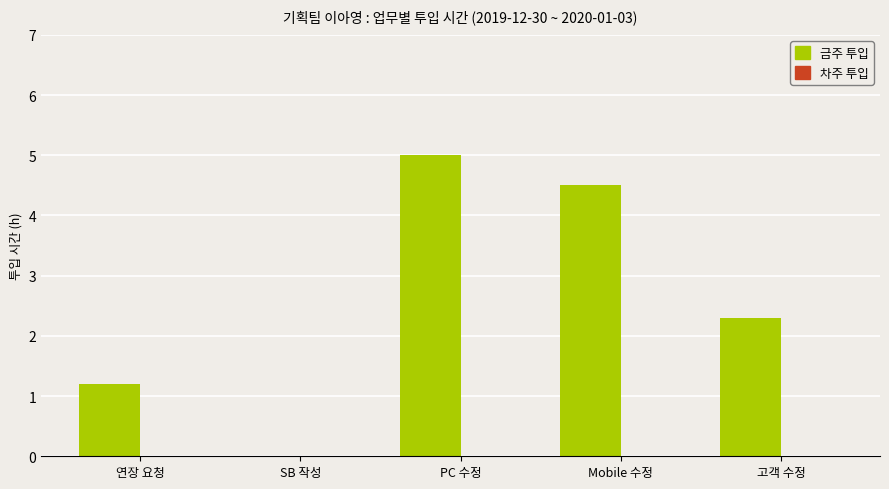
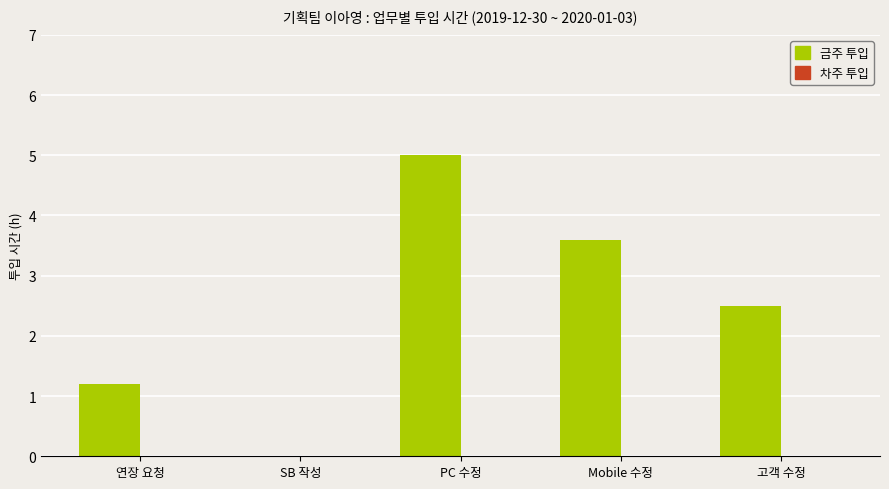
  {
    "금주 투입": {
      "연장 요청": 1.2,
      "SB 작성": 0.0,
      "PC 수정": 5.0,
-     "Mobile 수정": 4.5,
-     "고객 수정": 2.3
+     "Mobile 수정": 3.6,
+     "고객 수정": 2.5
    },
    "차주 투입": {
      "연장 요청": 0.0,
      "SB 작성": 0.0,
      "PC 수정": 0.0,
      "Mobile 수정": 0.0,
      "고객 수정": 0.0
    }
  }
